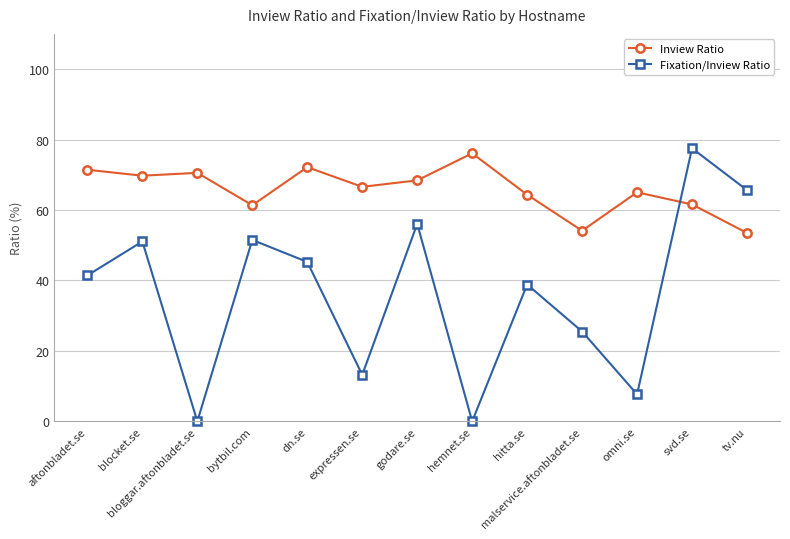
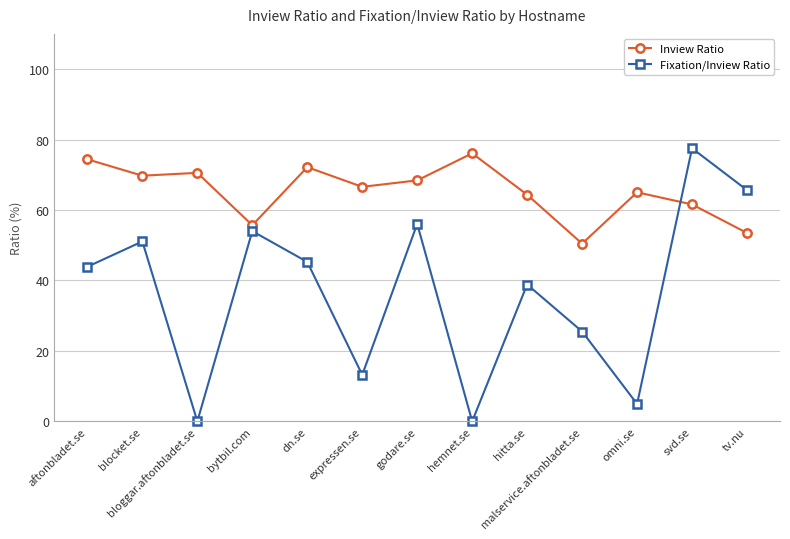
  {
    "Inview Ratio": {
-     "aftonbladet.se": 71,
+     "aftonbladet.se": 74,
      "blocket.se": 70,
      "bloggar.aftonbladet.se": 71,
-     "bytbil.com": 61,
+     "bytbil.com": 56,
      "dn.se": 72,
      "expressen.se": 67,
      "godare.se": 68,
      "hemnet.se": 76,
      "hitta.se": 64,
-     "malservice.aftonbladet.se": 54,
+     "malservice.aftonbladet.se": 50,
      "omni.se": 65,
      "svd.se": 62,
      "tv.nu": 53
    },
    "Fixation/Inview Ratio": {
-     "aftonbladet.se": 41,
+     "aftonbladet.se": 44,
      "blocket.se": 51,
      "bloggar.aftonbladet.se": 0,
-     "bytbil.com": 52,
+     "bytbil.com": 54,
      "dn.se": 45,
      "expressen.se": 13,
      "godare.se": 56,
      "hemnet.se": 0,
      "hitta.se": 39,
      "malservice.aftonbladet.se": 26,
-     "omni.se": 8,
+     "omni.se": 5,
      "svd.se": 78,
      "tv.nu": 66
    }
  }
